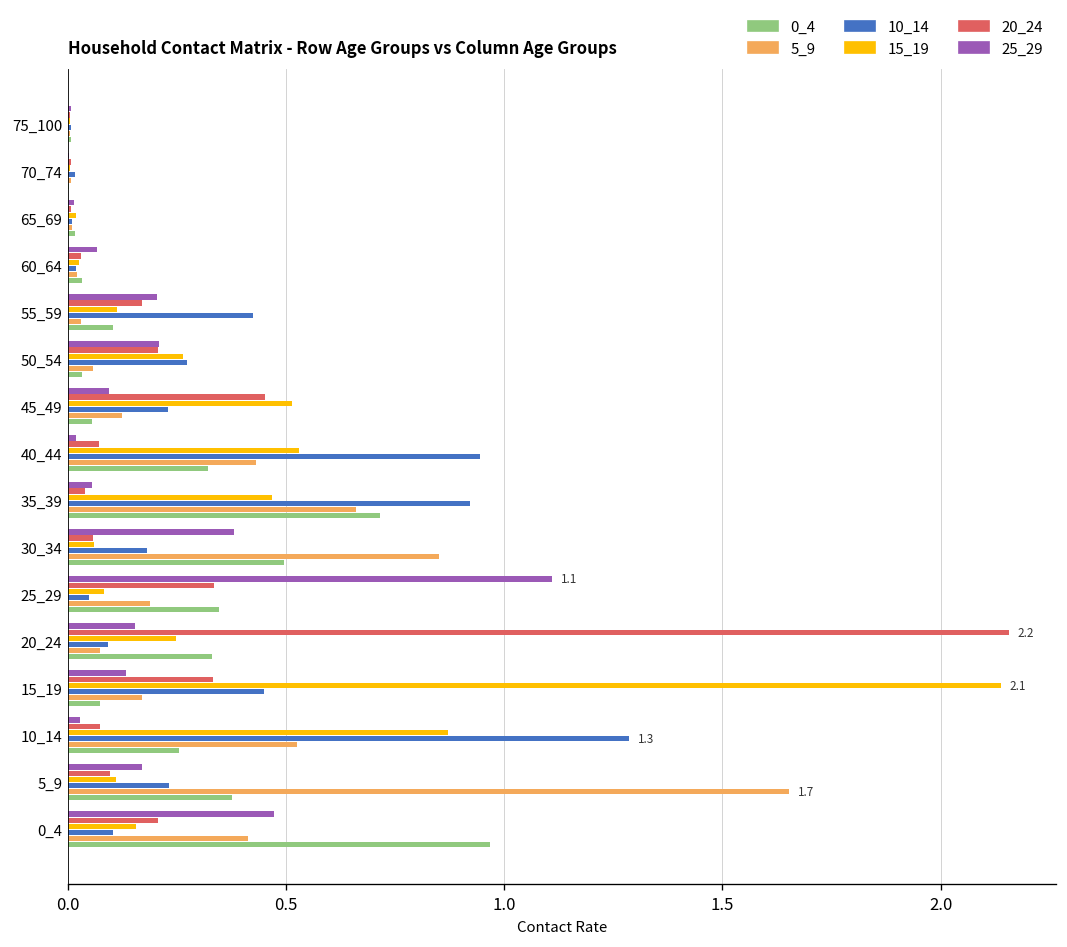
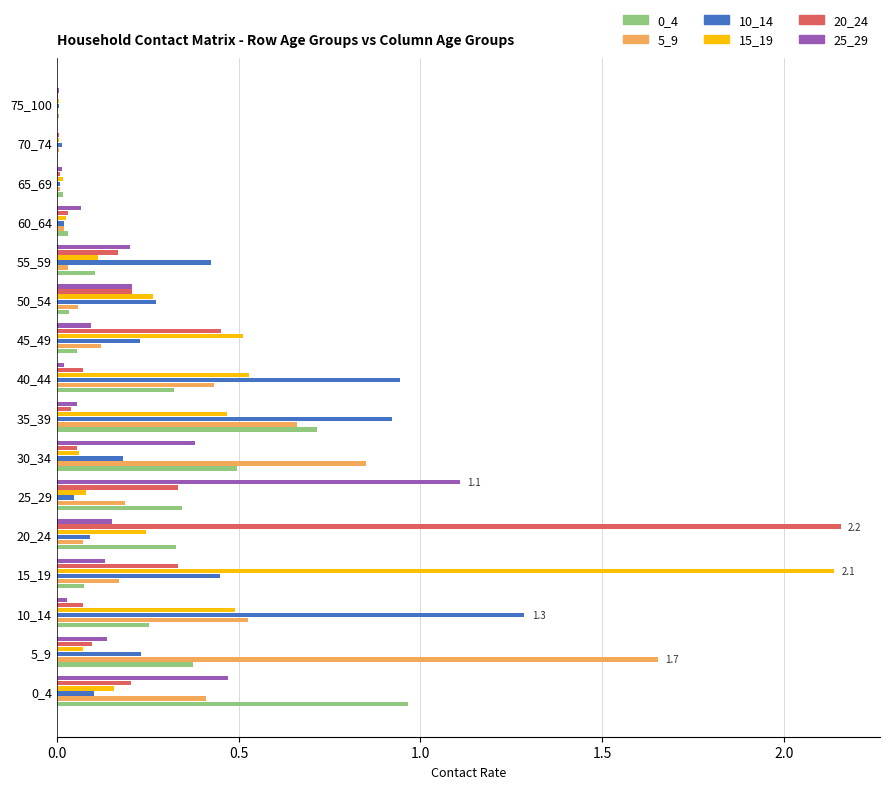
  {
    "0_4": {
      "65_69": 0.02,
      "60_64": 0.03,
      "55_59": 0.10,
      "50_54": 0.03,
      "45_49": 0.05,
      "40_44": 0.32,
      "35_39": 0.72,
      "30_34": 0.50,
      "25_29": 0.35,
      "20_24": 0.33,
      "15_19": 0.07,
      "10_14": 0.25,
      "5_9": 0.38,
      "0_4": 0.97
    },
    "5_9": {
      "5_9": 1.7
    },
    "10_14": {
      "10_14": 1.3
    },
    "15_19": {
      "65_69": 0.02,
      "60_64": 0.03,
      "55_59": 0.11,
      "50_54": 0.26,
      "45_49": 0.51,
      "40_44": 0.53,
      "35_39": 0.47,
      "30_34": 0.06,
      "25_29": 0.08,
      "20_24": 0.25,
-     "10_14": 0.87,
-     "5_9": 0.11,
+     "10_14": 0.49,
+     "5_9": 0.07,
      "0_4": 0.16
    },
    "20_24": {
      "20_24": 2.2
    },
    "25_29": {
      "65_69": 0.01,
      "60_64": 0.07,
      "55_59": 0.20,
      "50_54": 0.21,
      "45_49": 0.09,
      "40_44": 0.02,
      "35_39": 0.05,
      "30_34": 0.38,
      "20_24": 0.15,
      "15_19": 0.13,
      "10_14": 0.03,
-     "5_9": 0.17,
+     "5_9": 0.14,
      "0_4": 0.47
    }
  }
